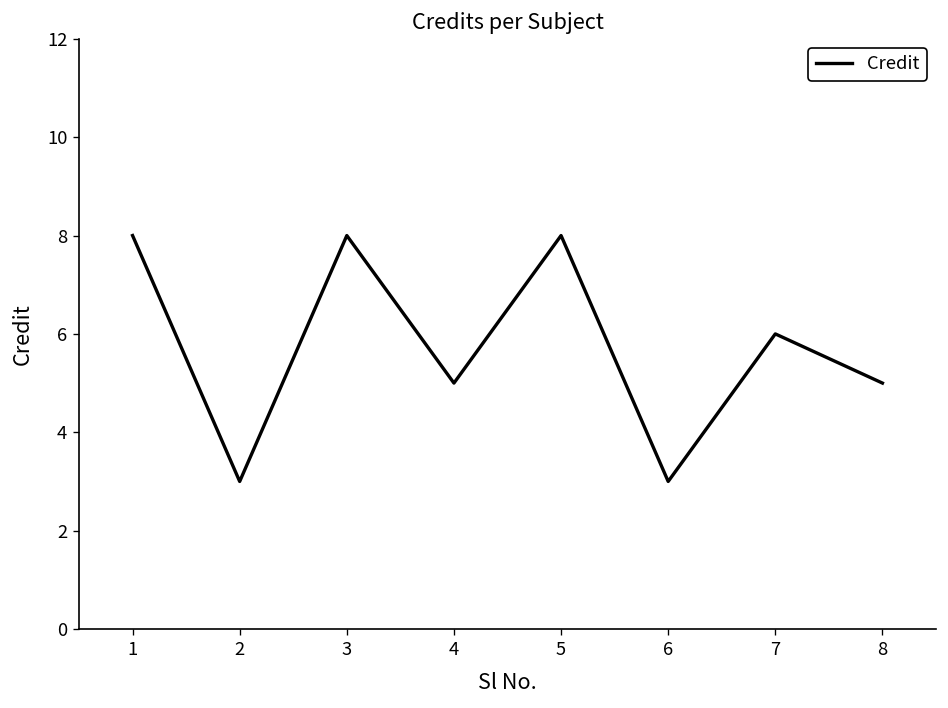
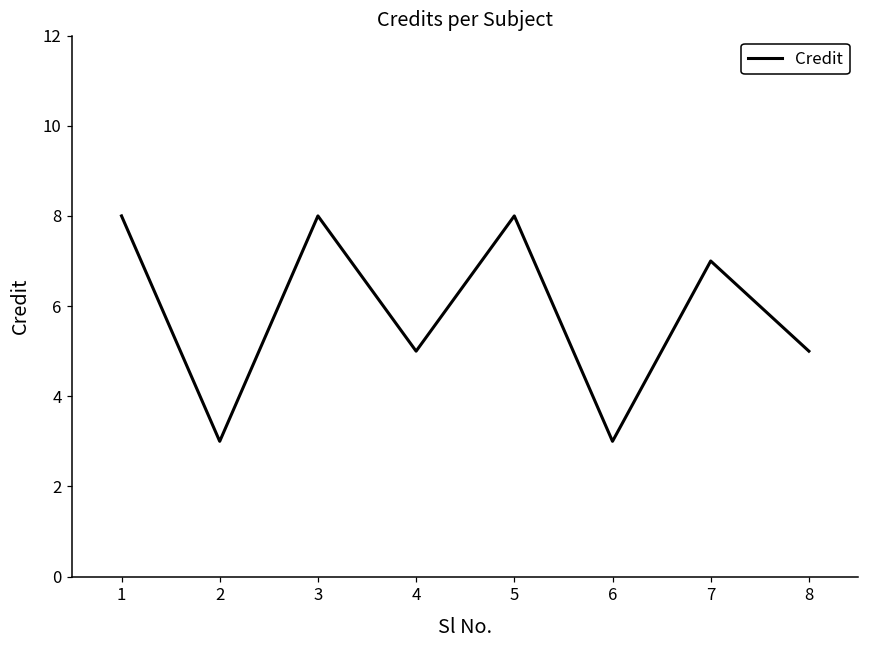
  {
    "1": 8,
    "2": 3,
    "3": 8,
    "4": 5,
    "5": 8,
    "6": 3,
-   "7": 6,
+   "7": 7,
    "8": 5
  }
